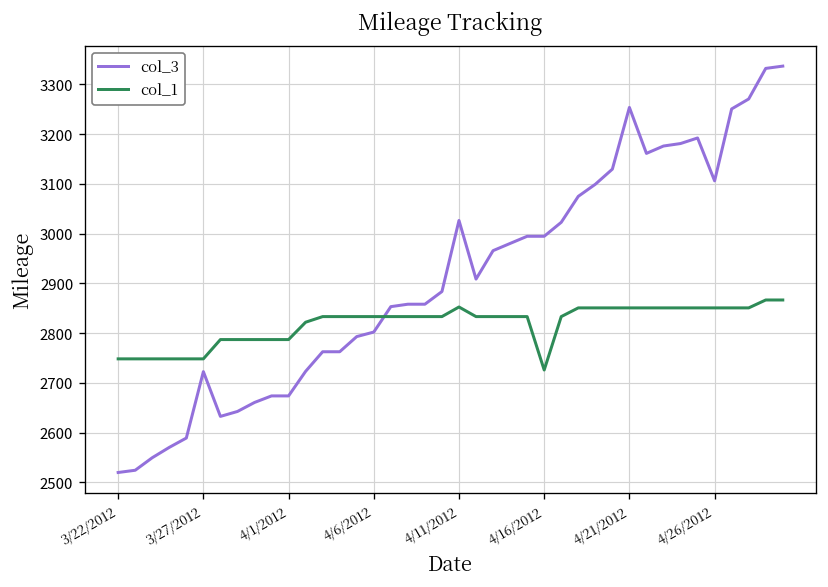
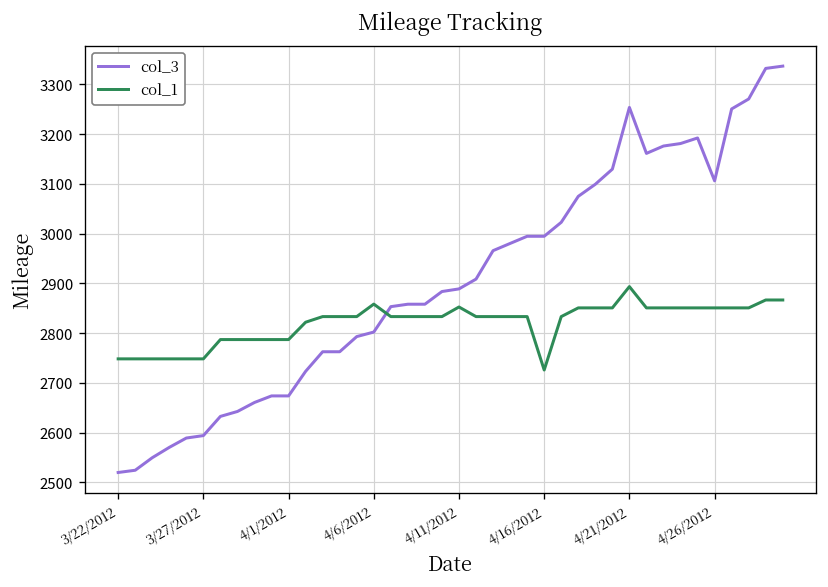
  {
    "col_3": {
      "3/22/2012": 2520,
-     "3/27/2012": 2720,
+     "3/27/2012": 2590,
      "4/1/2012": 2670,
      "4/6/2012": 2800,
-     "4/11/2012": 3030,
+     "4/11/2012": 2890,
      "4/16/2012": 2990,
      "4/21/2012": 3250,
      "4/26/2012": 3110
    },
    "col_1": {
      "3/22/2012": 2750,
      "3/27/2012": 2750,
      "4/1/2012": 2790,
-     "4/6/2012": 2830,
+     "4/6/2012": 2860,
      "4/11/2012": 2850,
      "4/16/2012": 2730,
-     "4/21/2012": 2850,
+     "4/21/2012": 2890,
      "4/26/2012": 2850
    }
  }
